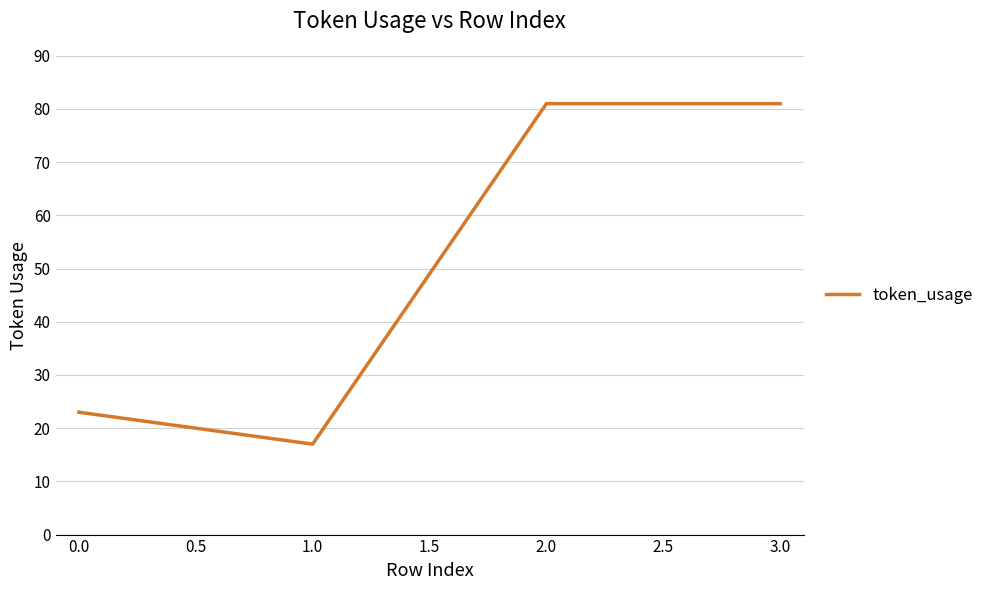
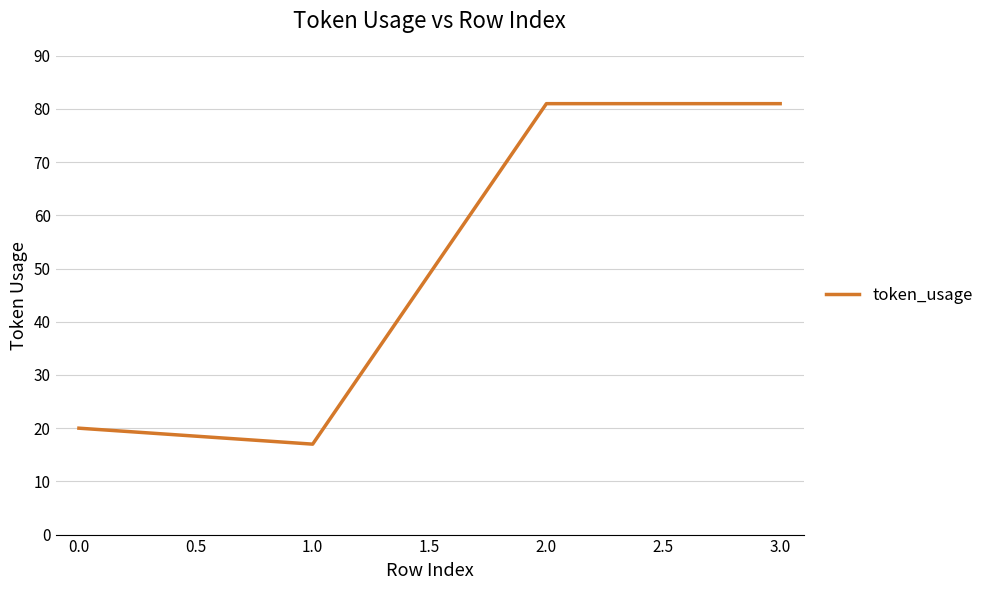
  {
-   "0.0": 23,
+   "0.0": 20,
    "1.0": 17,
    "2.0": 81,
    "3.0": 81
  }
